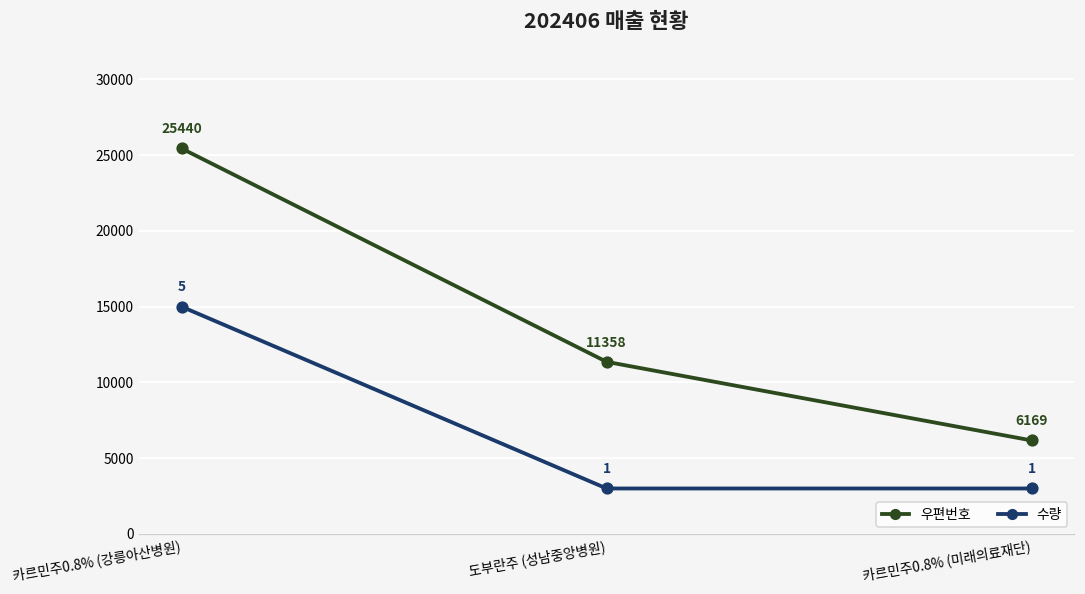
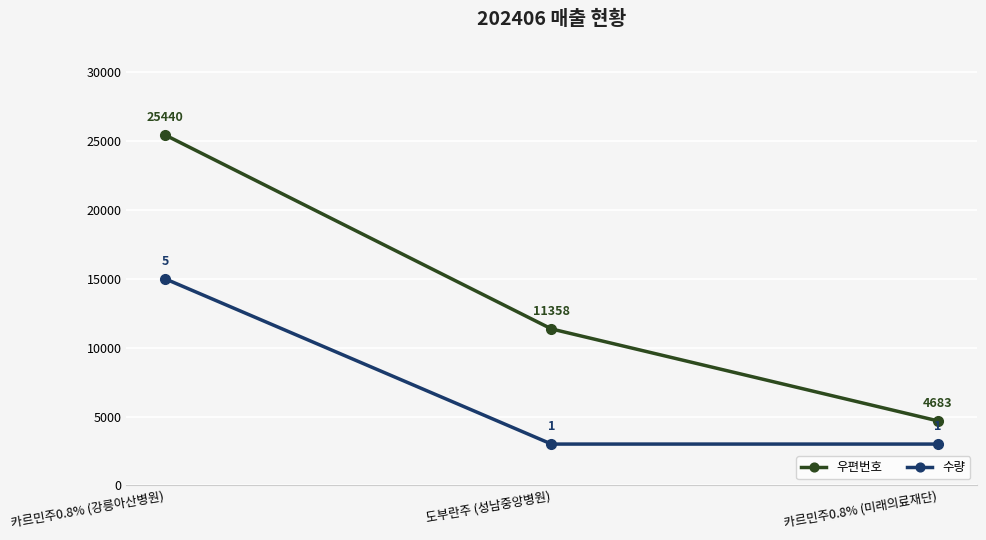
  {
    "우편번호": {
      "카르민주0.8% (강릉아산병원)": 25440,
      "도부란주 (성남중앙병원)": 11358,
-     "카르민주0.8% (미래의료재단)": 6169
+     "카르민주0.8% (미래의료재단)": 4683
    }
  }
